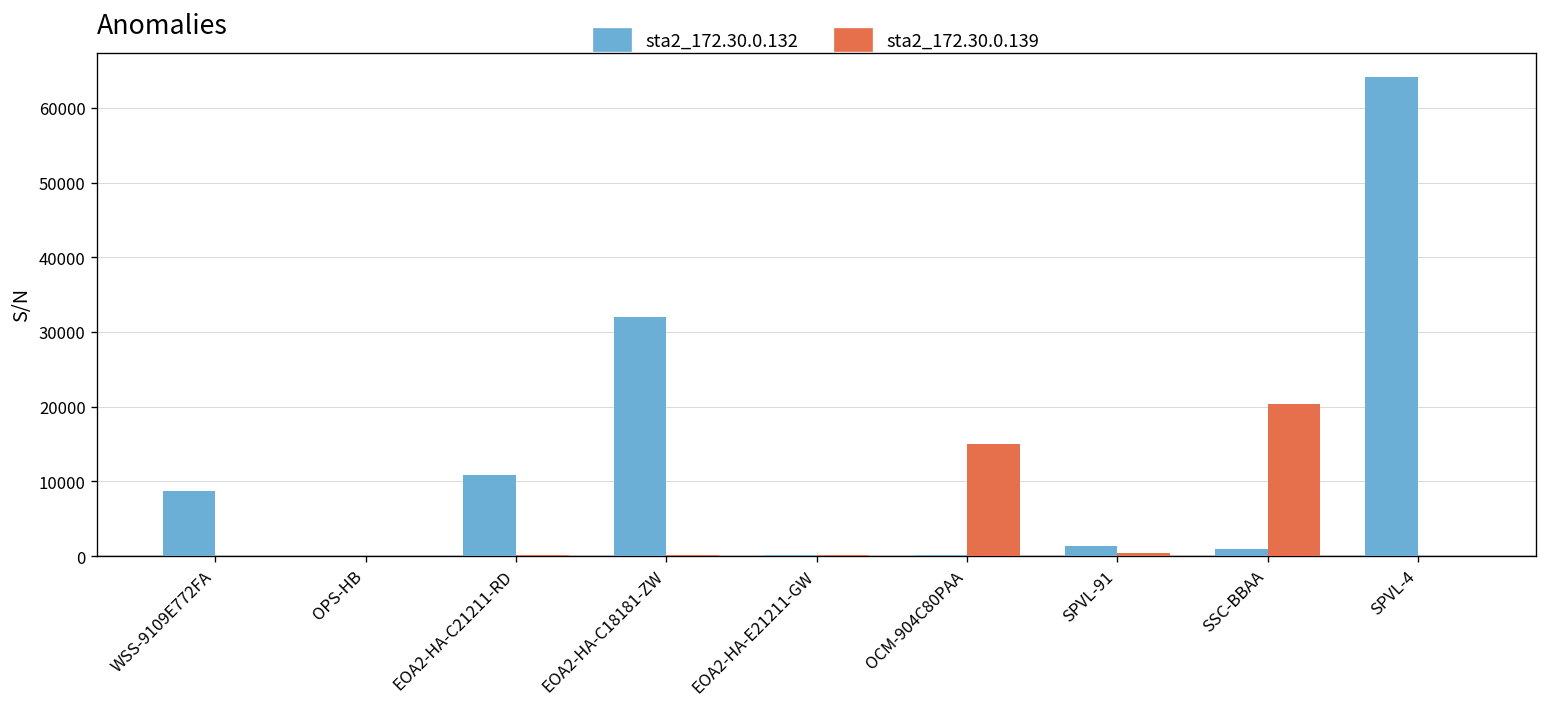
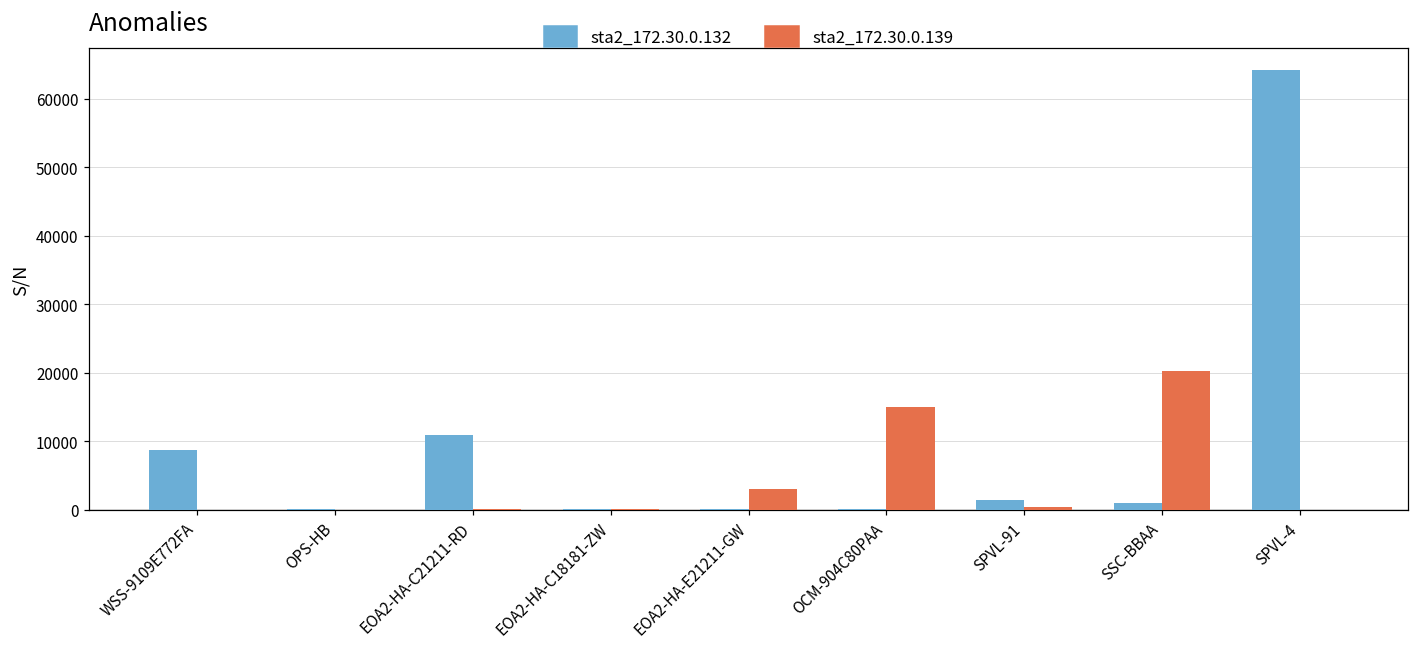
  {
    "sta2_172.30.0.132": {
      "WSS-9109E772FA": 9000,
      "EOA2-HA-C21211-RD": 11000,
-     "EOA2-HA-C18181-ZW": 32000,
+     "EOA2-HA-C18181-ZW": 0,
      "SPVL-91": 1000,
      "SSC-BBAA": 1000,
      "SPVL-4": 64000
    },
    "sta2_172.30.0.139": {
-     "EOA2-HA-E21211-GW": 0,
+     "EOA2-HA-E21211-GW": 3000,
      "OCM-904C80PAA": 15000,
      "SPVL-91": 0,
      "SSC-BBAA": 20000,
      "SPVL-4": 0
    }
  }
